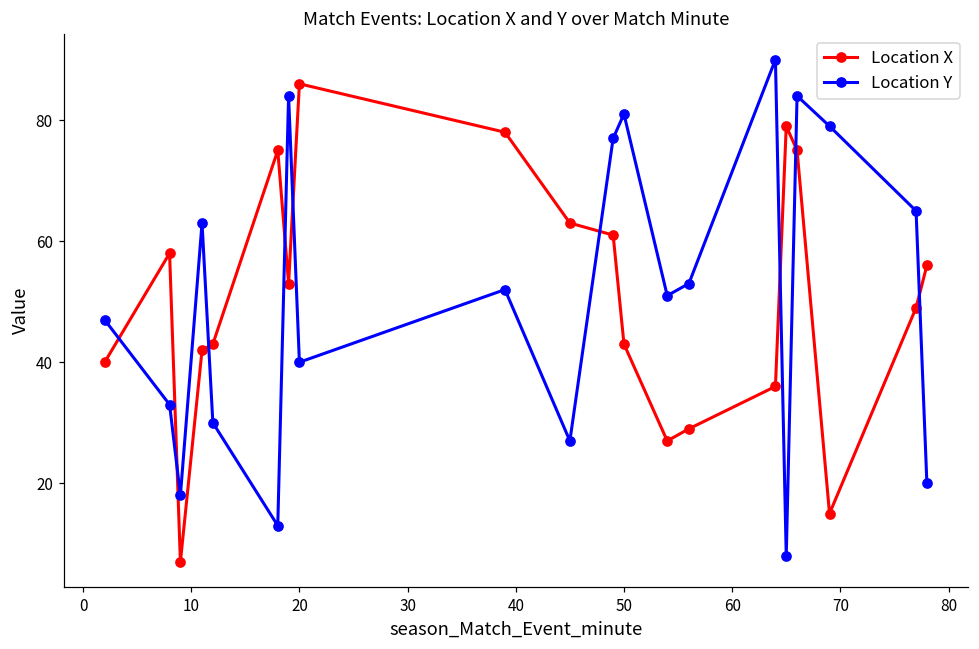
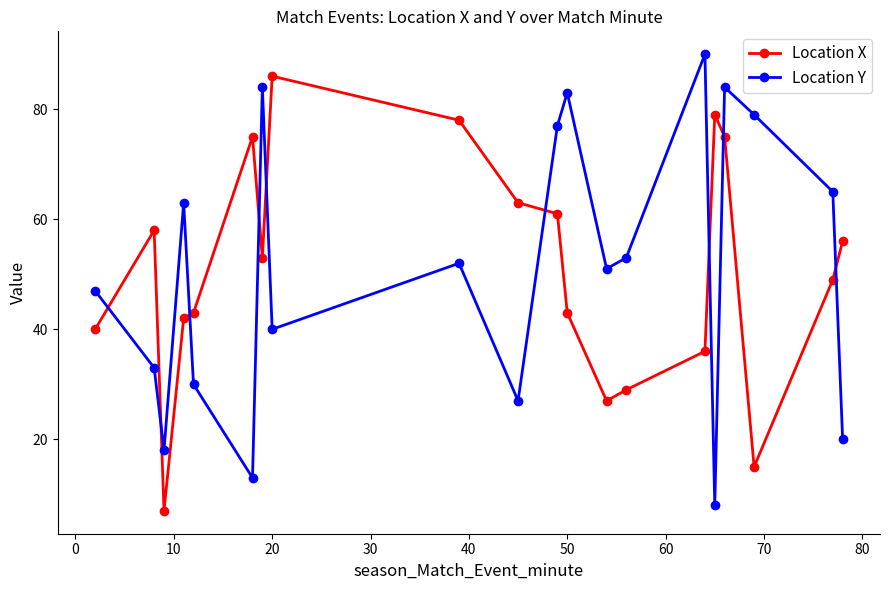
  {
    "Location X": {
      "20": 86,
      "50": 43
    },
    "Location Y": {
      "20": 40,
-     "50": 81
+     "50": 83
    }
  }
